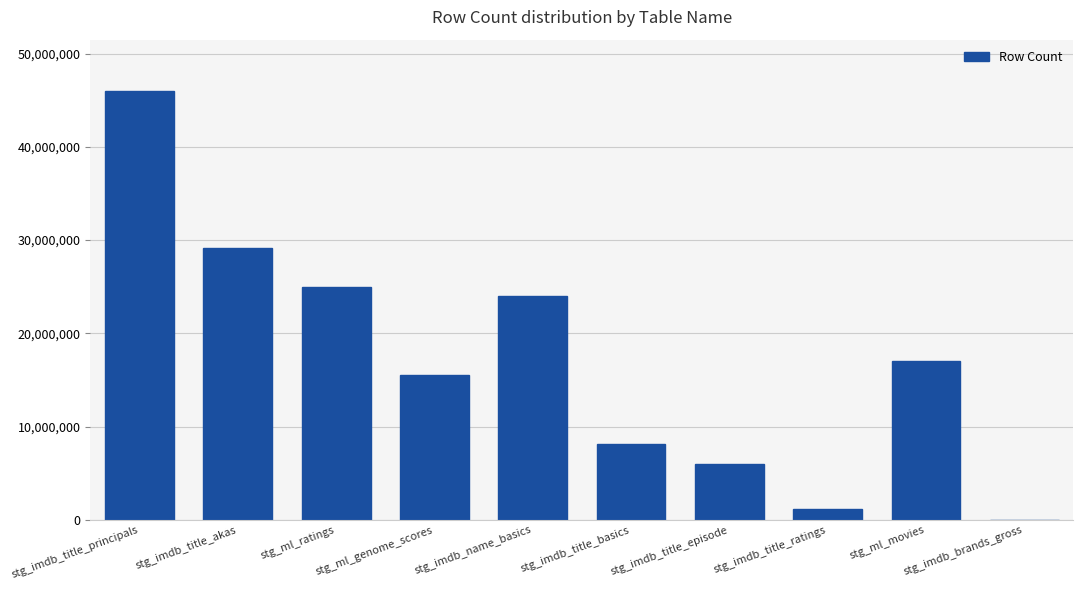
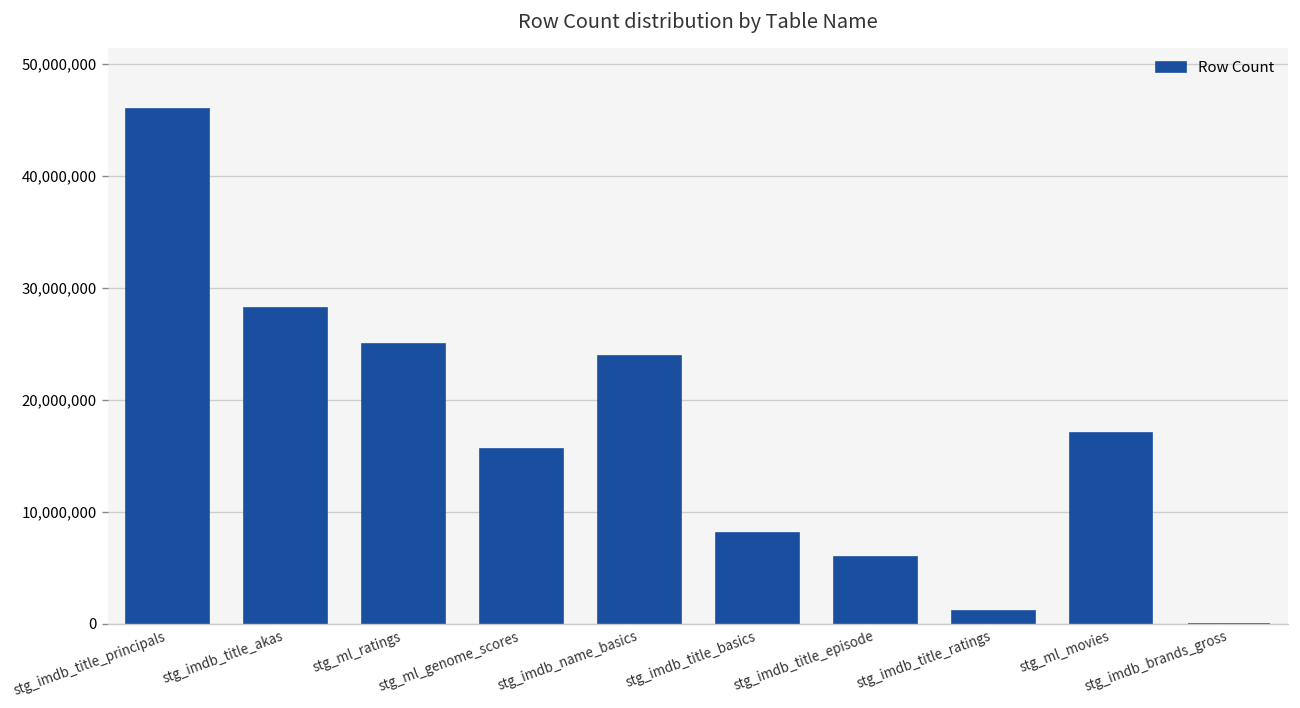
  {
    "stg_imdb_title_principals": "46,000,000",
-   "stg_imdb_title_akas": "29,000,000",
+   "stg_imdb_title_akas": "28,000,000",
    "stg_ml_ratings": "25,000,000",
    "stg_ml_genome_scores": "16,000,000",
    "stg_imdb_name_basics": "24,000,000",
    "stg_imdb_title_basics": "8,000,000",
    "stg_imdb_title_episode": "6,000,000",
    "stg_imdb_title_ratings": "1,000,000",
    "stg_ml_movies": "17,000,000"
  }
